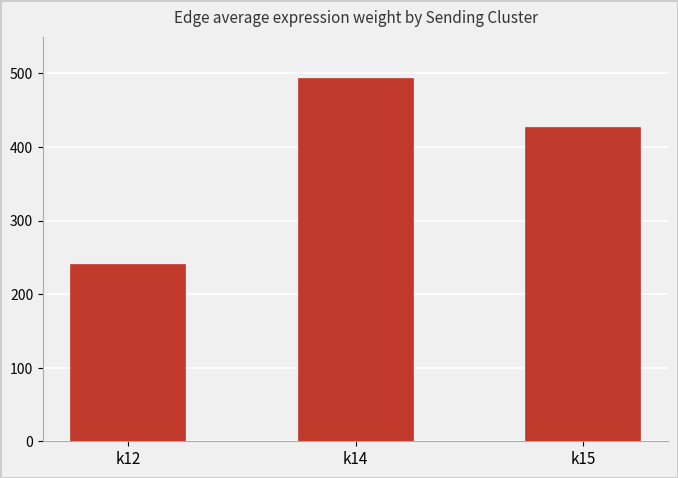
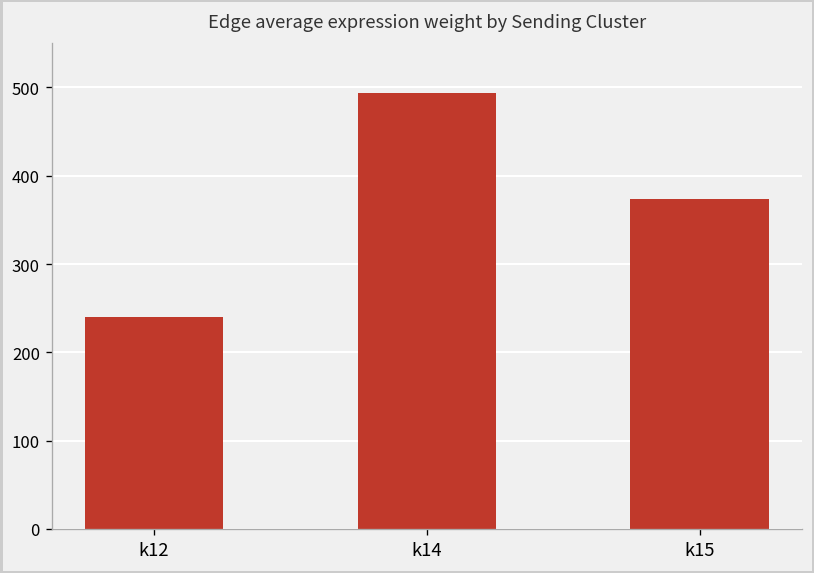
  {
    "k12": 240,
    "k14": 490,
-   "k15": 430
+   "k15": 370
  }
